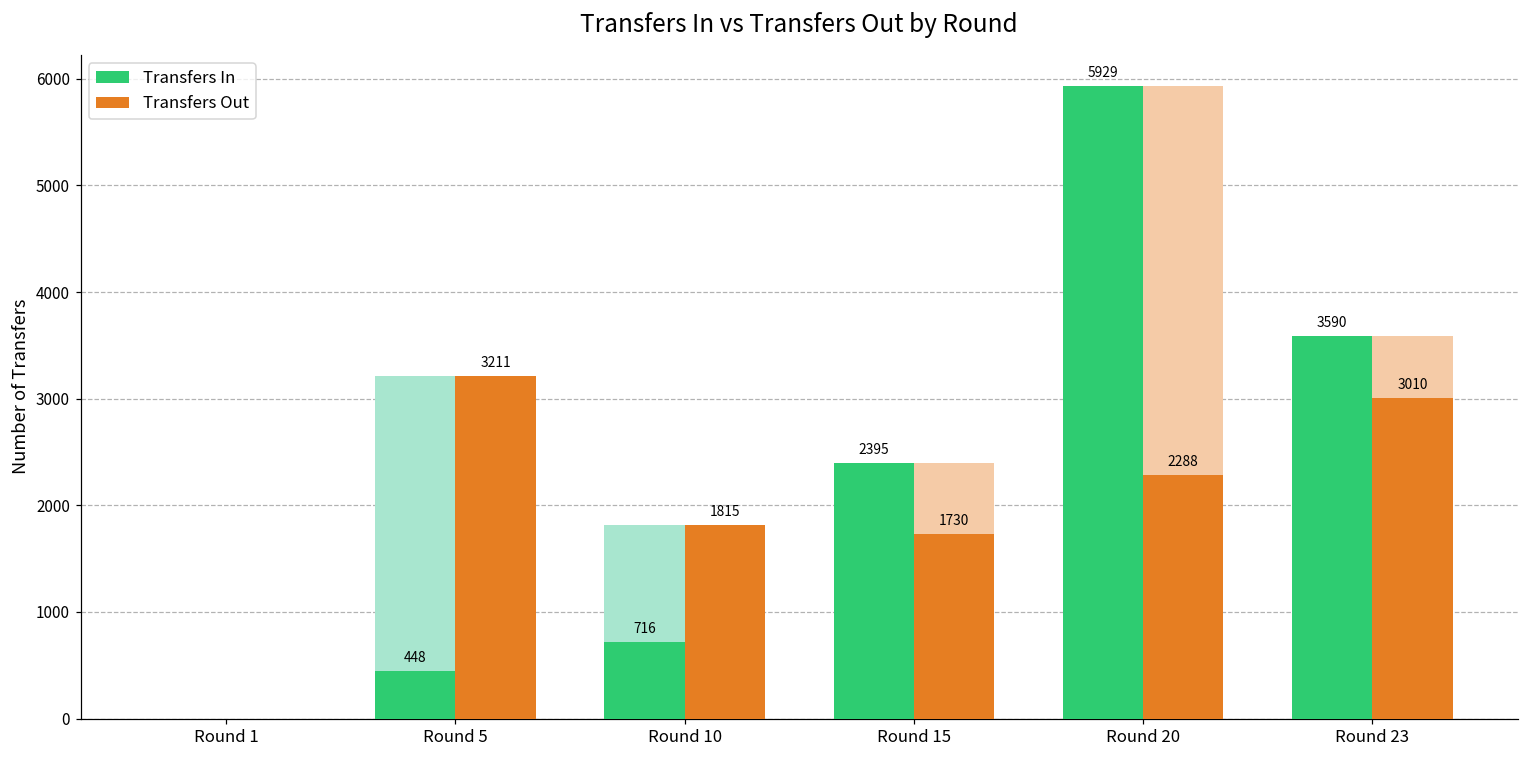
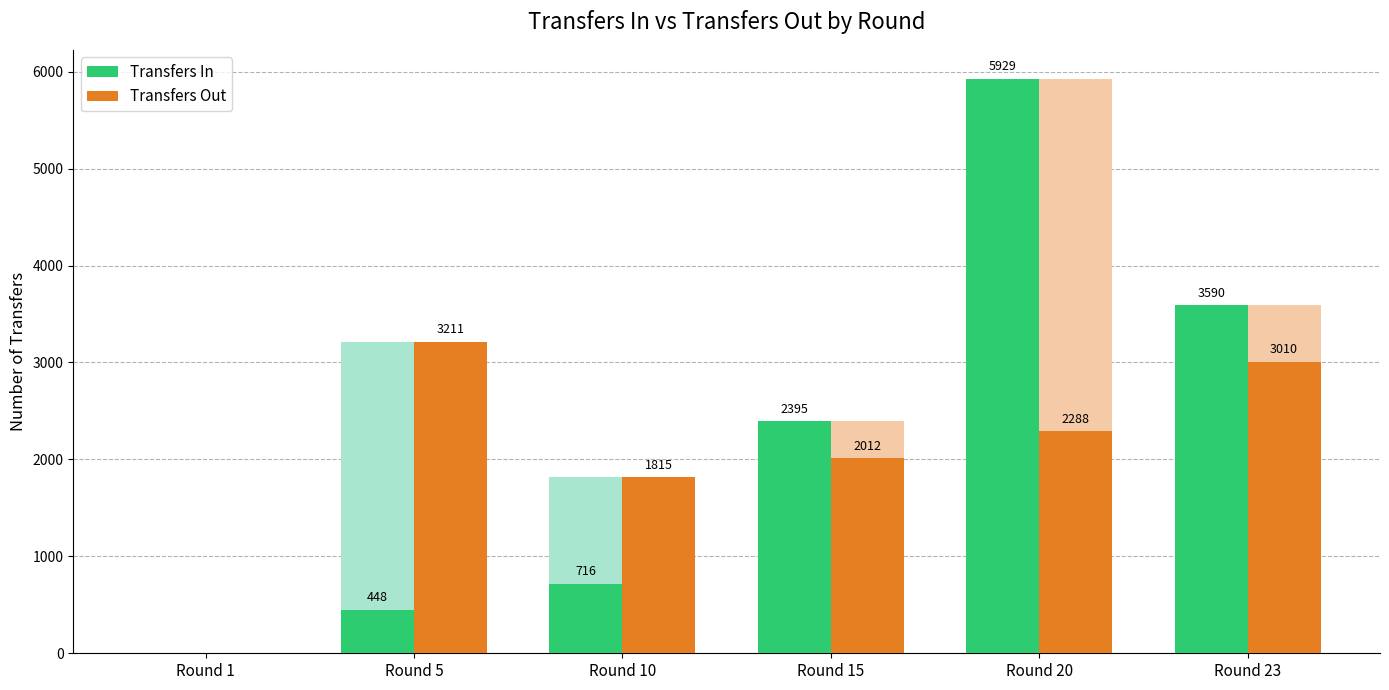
  {
    "Transfers In": {
      "Round 15": 2395,
      "Round 20": 5929,
      "Round 23": 3590
    },
    "Transfers Out": {
      "Round 5": 3211,
      "Round 10": 1815,
-     "Round 15": 1730
+     "Round 15": 2012
    }
  }
